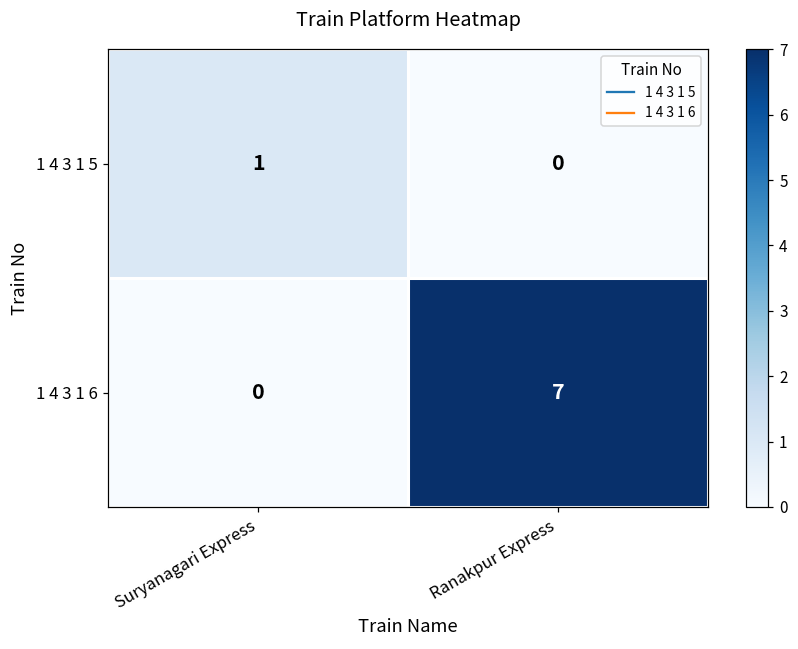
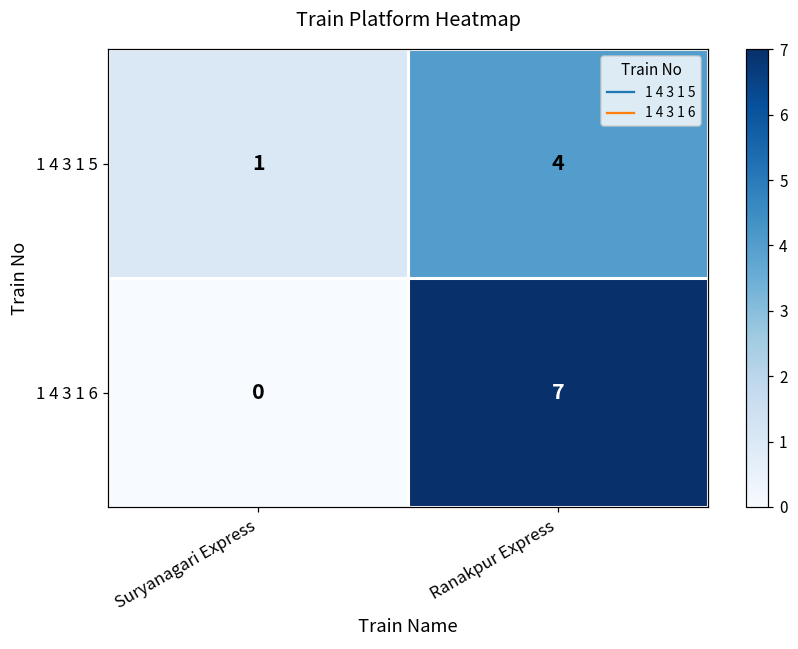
  {
    "1 4 3 1 5": {
      "Suryanagari Express": 1,
-     "Ranakpur Express": 0
+     "Ranakpur Express": 4
    },
    "1 4 3 1 6": {
      "Suryanagari Express": 0,
      "Ranakpur Express": 7
    }
  }
